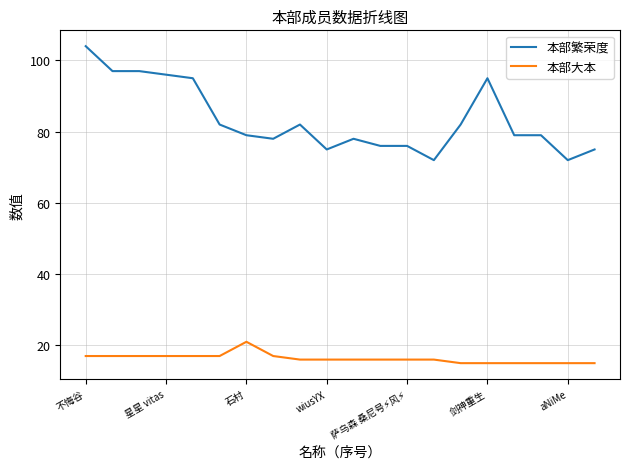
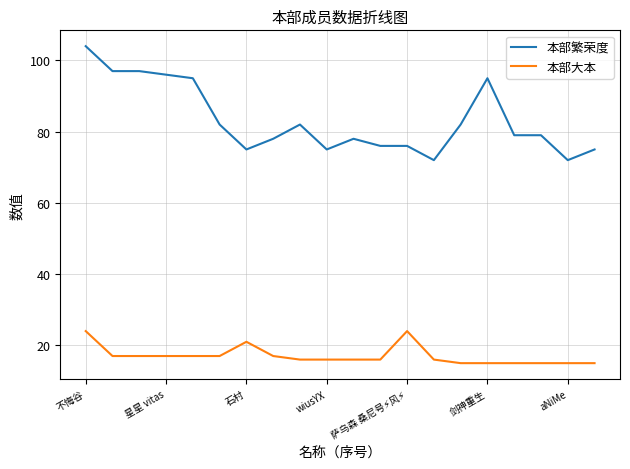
  {
    "本部繁荣度": {
      "不悔谷": 104,
      "星星 vitas": 96,
-     "石村": 79,
+     "石村": 75,
      "wiusYX": 75,
      "萨乌森 桑尼号⚡风⚡": 76,
      "剑神重生": 95,
      "aNiMe": 72
    },
    "本部大本": {
-     "不悔谷": 17,
+     "不悔谷": 24,
      "星星 vitas": 17,
      "石村": 21,
      "wiusYX": 16,
-     "萨乌森 桑尼号⚡风⚡": 16,
+     "萨乌森 桑尼号⚡风⚡": 24,
      "剑神重生": 15,
      "aNiMe": 15
    }
  }
